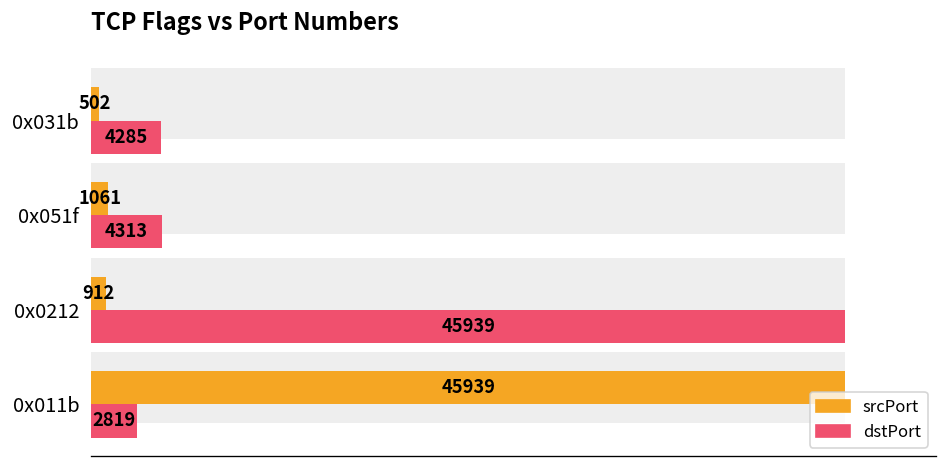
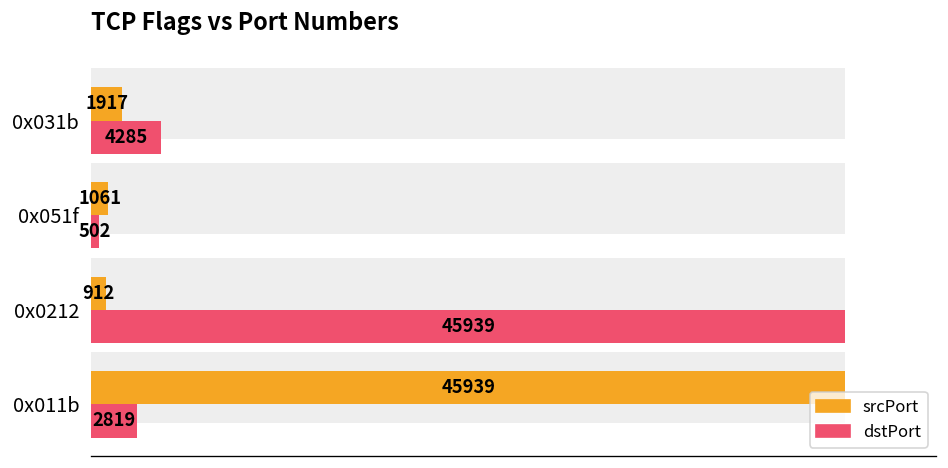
  {
    "srcPort": {
-     "0x031b": 502,
+     "0x031b": 1917,
      "0x011b": 45939
    },
    "dstPort": {
-     "0x051f": 4313,
+     "0x051f": 502,
      "0x0212": 45939
    }
  }
